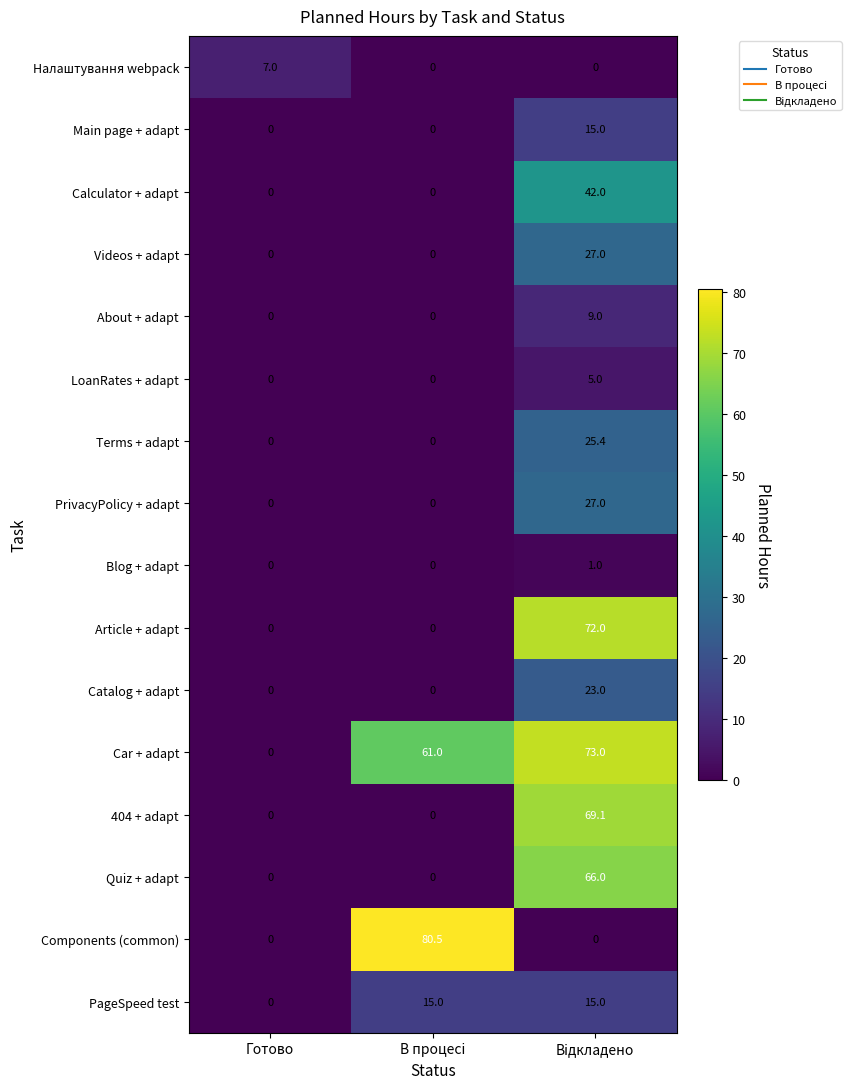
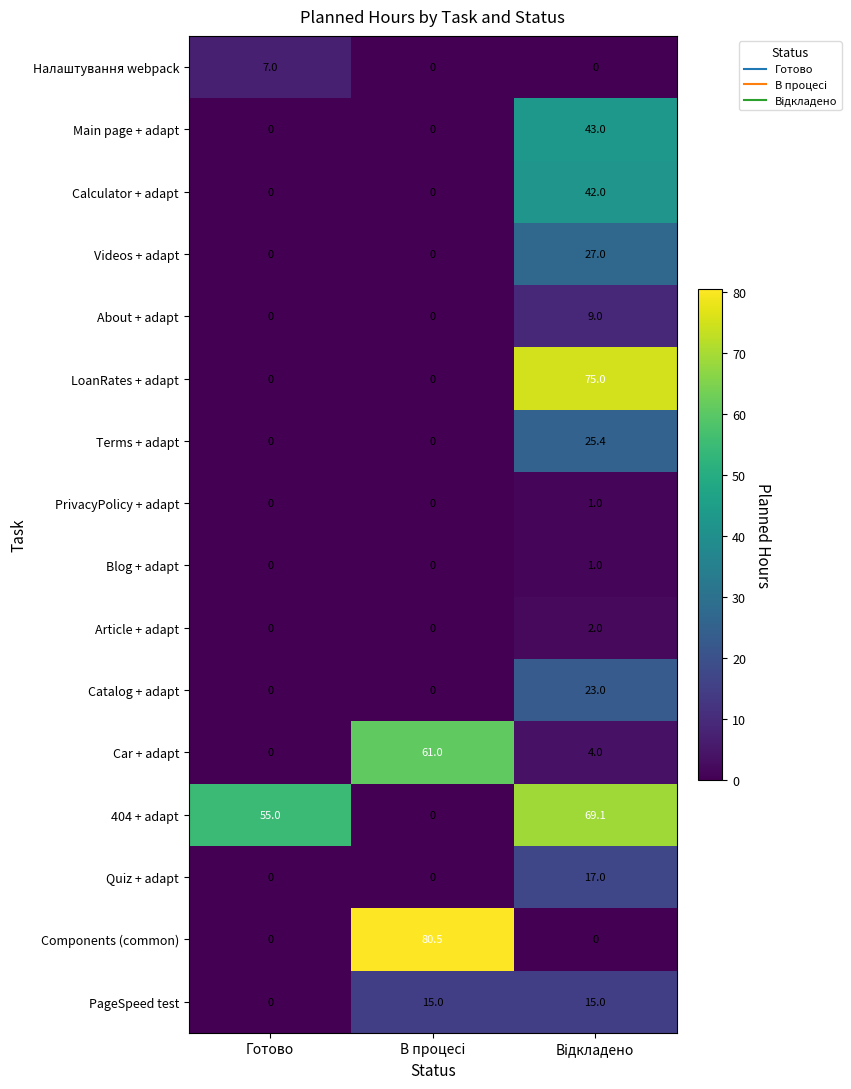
  {
    "Налаштування webpack": {
      "Готово": 7.0,
      "В процесі": 0,
      "Відкладено": 0
    },
    "Main page + adapt": {
      "Готово": 0,
      "В процесі": 0,
-     "Відкладено": 15.0
+     "Відкладено": 43.0
    },
    "Calculator + adapt": {
      "Готово": 0,
      "В процесі": 0,
      "Відкладено": 42.0
    },
    "Videos + adapt": {
      "Готово": 0,
      "В процесі": 0,
      "Відкладено": 27.0
    },
    "About + adapt": {
      "Готово": 0,
      "В процесі": 0,
      "Відкладено": 9.0
    },
    "LoanRates + adapt": {
      "Готово": 0,
      "В процесі": 0,
-     "Відкладено": 5.0
+     "Відкладено": 75.0
    },
    "Terms + adapt": {
      "Готово": 0,
      "В процесі": 0,
      "Відкладено": 25.4
    },
    "PrivacyPolicy + adapt": {
      "Готово": 0,
      "В процесі": 0,
-     "Відкладено": 27.0
+     "Відкладено": 1.0
    },
    "Blog + adapt": {
      "Готово": 0,
      "В процесі": 0,
      "Відкладено": 1.0
    },
    "Article + adapt": {
      "Готово": 0,
      "В процесі": 0,
-     "Відкладено": 72.0
+     "Відкладено": 2.0
    },
    "Catalog + adapt": {
      "Готово": 0,
      "В процесі": 0,
      "Відкладено": 23.0
    },
    "Car + adapt": {
      "Готово": 0,
      "В процесі": 61.0,
-     "Відкладено": 73.0
+     "Відкладено": 4.0
    },
    "404 + adapt": {
-     "Готово": 0,
+     "Готово": 55.0,
      "В процесі": 0,
      "Відкладено": 69.1
    },
    "Quiz + adapt": {
      "Готово": 0,
      "В процесі": 0,
-     "Відкладено": 66.0
+     "Відкладено": 17.0
    },
    "Components (common)": {
      "Готово": 0,
      "В процесі": 80.5,
      "Відкладено": 0
    },
    "PageSpeed test": {
      "Готово": 0,
      "В процесі": 15.0,
      "Відкладено": 15.0
    }
  }
